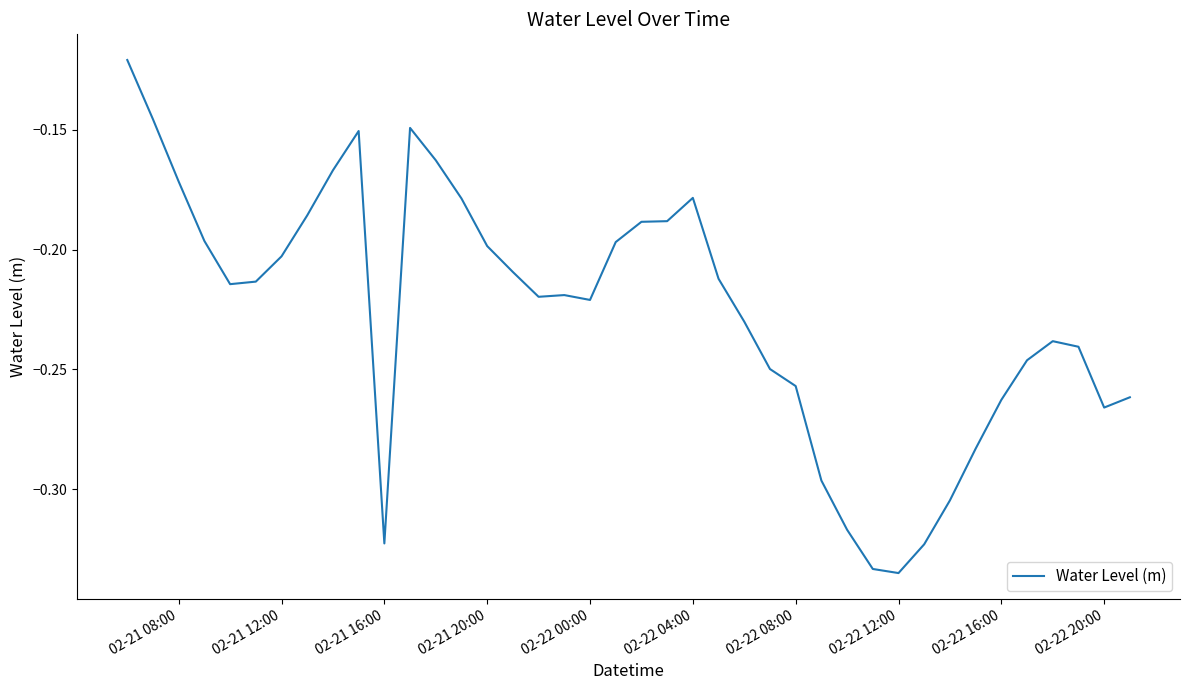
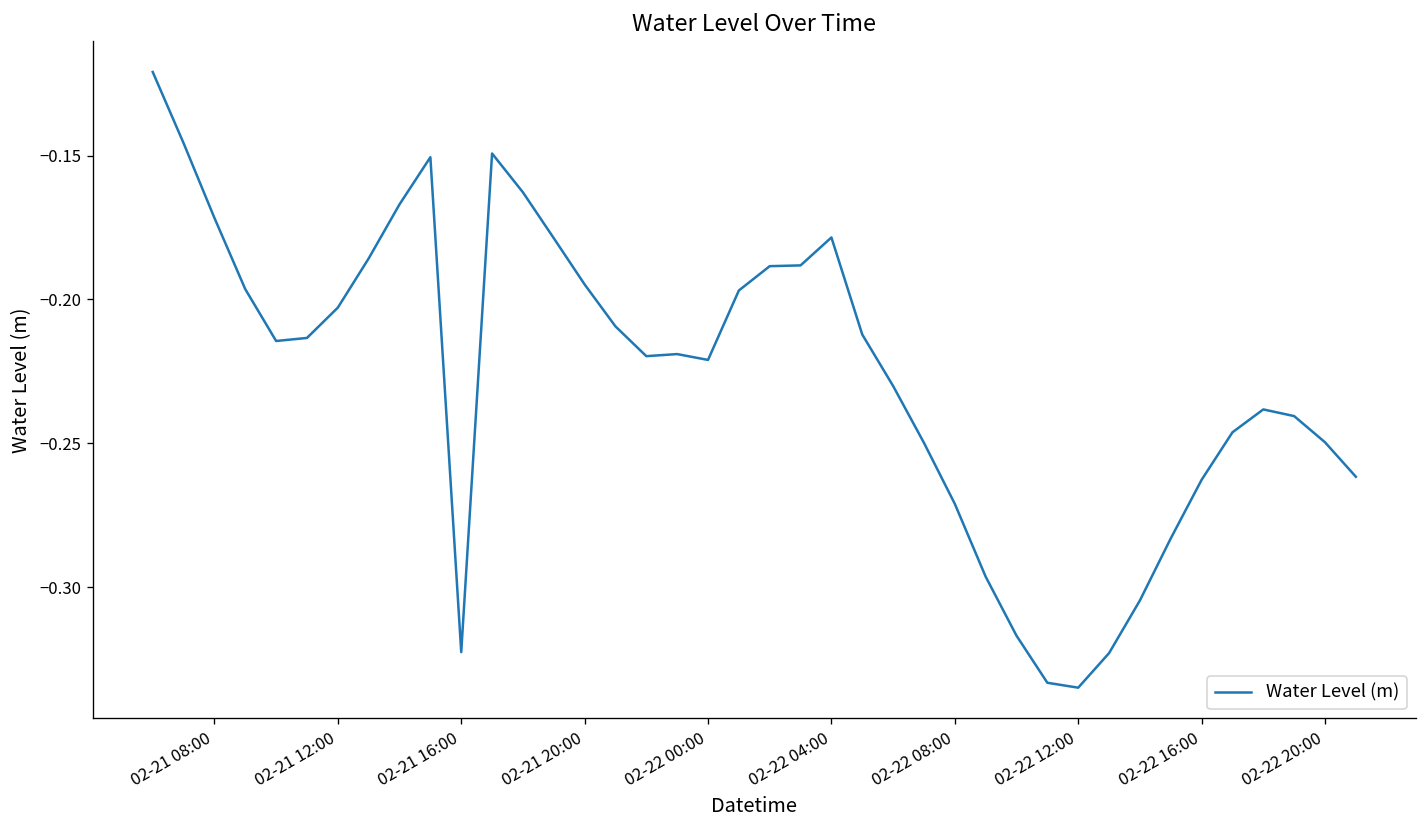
  {
    "02-21 08:00": -0.172,
    "02-21 12:00": -0.203,
    "02-21 16:00": -0.323,
-   "02-21 20:00": -0.199,
+   "02-21 20:00": -0.195,
    "02-22 00:00": -0.221,
    "02-22 04:00": -0.178,
-   "02-22 08:00": -0.257,
+   "02-22 08:00": -0.271,
    "02-22 12:00": -0.335,
    "02-22 16:00": -0.263,
-   "02-22 20:00": -0.266
+   "02-22 20:00": -0.250
  }
